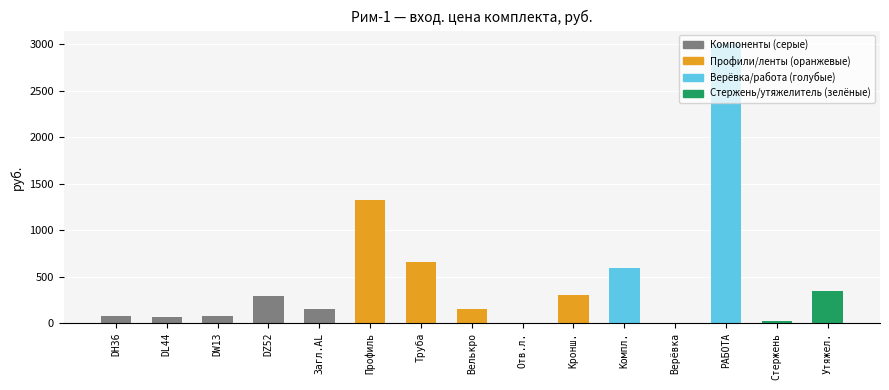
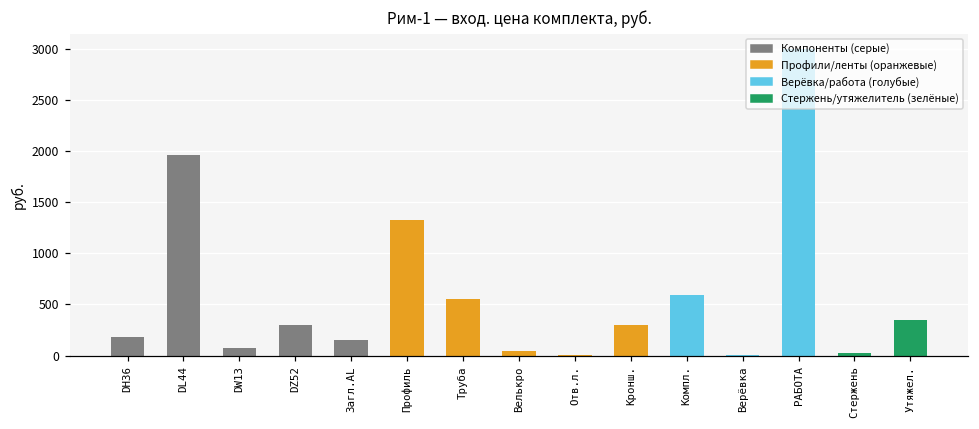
  {
-   "DH36": 100,
-   "DL44": 100,
+   "DH36": 200,
+   "DL44": 2000,
    "DW13": 100,
    "DZ52": 300,
    "Загл.AL": 200,
    "Профиль": 1300,
-   "Труба": 700,
-   "Велькро": 100,
+   "Труба": 600,
+   "Велькро": 0,
    "Кронш.": 300,
    "Компл.": 600,
    "Стержень": 0,
    "Утяжел.": 300
  }
